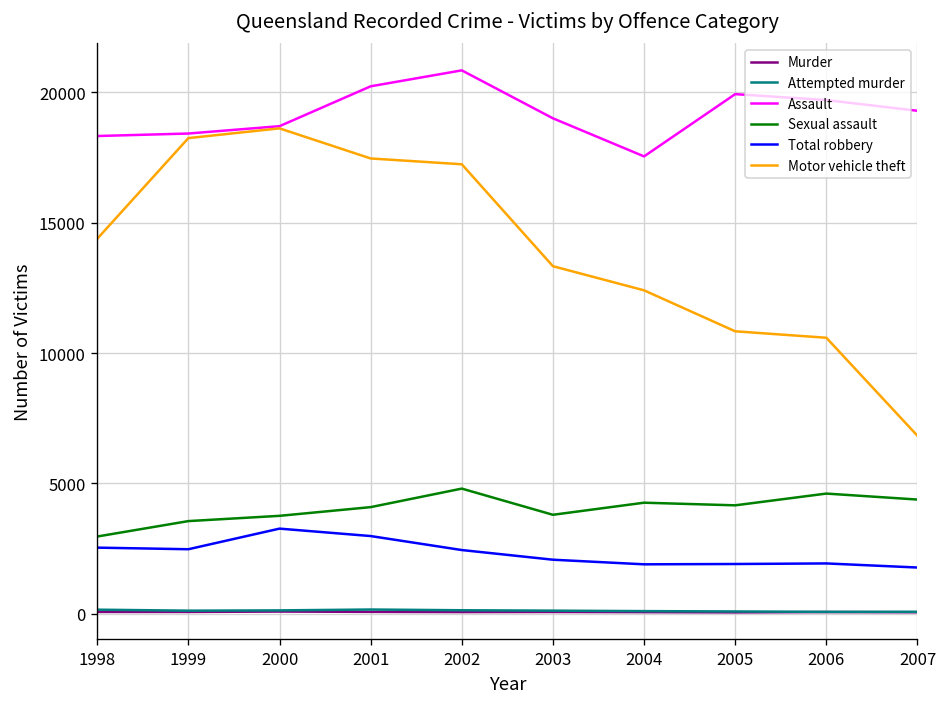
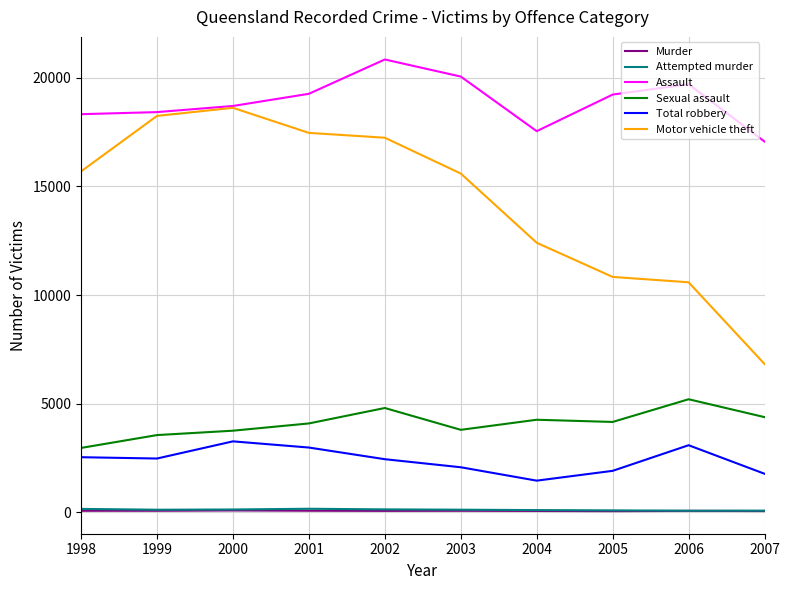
  {
    "Assault": {
      "1998": 18300,
      "1999": 18400,
-     "2001": 20200,
+     "2001": 19300,
      "2002": 20800,
-     "2003": 19000,
+     "2003": 20100,
      "2004": 17500,
-     "2005": 19900,
-     "2007": 19300
+     "2005": 19200,
+     "2007": 17100
    },
    "Sexual assault": {
      "1998": 3000,
      "1999": 3600,
      "2000": 3800,
      "2001": 4100,
      "2002": 4800,
      "2003": 3800,
      "2004": 4300,
      "2005": 4200,
-     "2006": 4600,
+     "2006": 5200,
      "2007": 4400
    },
    "Total robbery": {
      "1998": 2500,
      "1999": 2500,
      "2000": 3300,
      "2001": 3000,
      "2002": 2400,
      "2003": 2100,
-     "2004": 1900,
+     "2004": 1500,
      "2005": 1900,
-     "2006": 1900,
+     "2006": 3100,
      "2007": 1800
    },
    "Motor vehicle theft": {
-     "1998": 14400,
+     "1998": 15700,
      "1999": 18200,
      "2001": 17500,
      "2002": 17200,
-     "2003": 13300,
+     "2003": 15600,
      "2004": 12400,
      "2005": 10800,
      "2006": 10600,
      "2007": 6800
    }
  }
